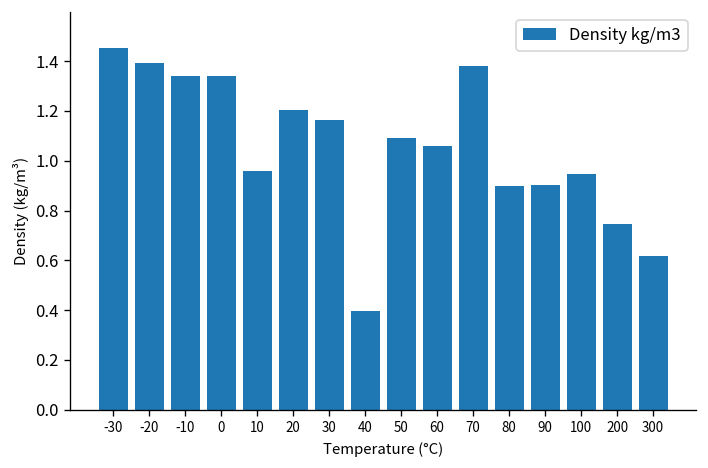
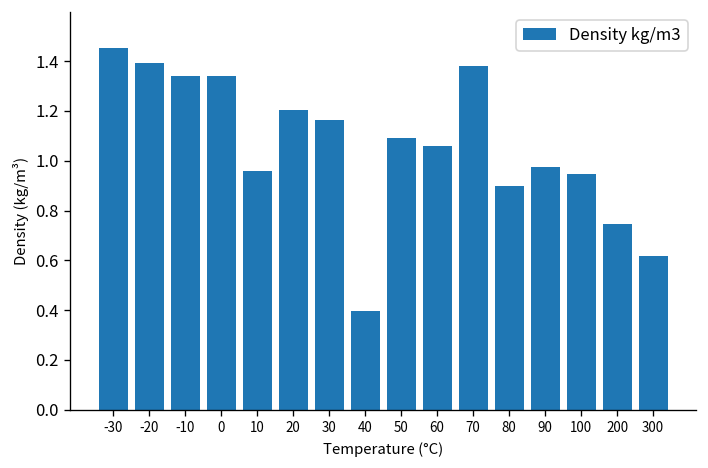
  {
    "-30": 1.45,
    "-20": 1.39,
    "-10": 1.34,
    "0": 1.34,
    "10": 0.96,
    "20": 1.20,
    "30": 1.16,
    "40": 0.40,
    "50": 1.09,
    "60": 1.06,
    "70": 1.38,
    "80": 0.90,
-   "90": 0.90,
+   "90": 0.97,
    "100": 0.95,
    "200": 0.75,
    "300": 0.62
  }
